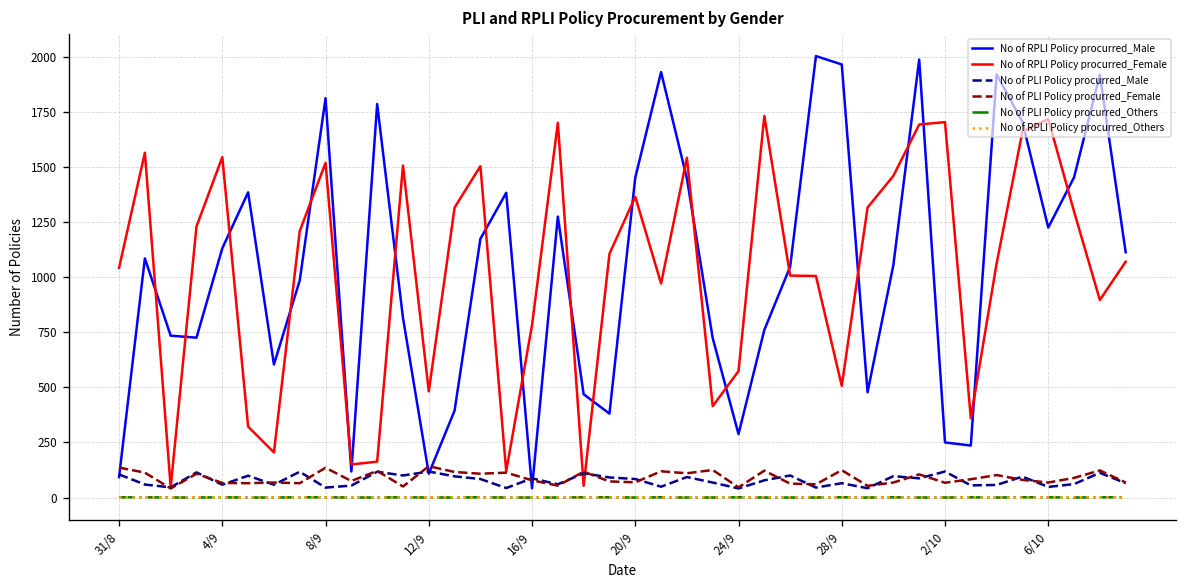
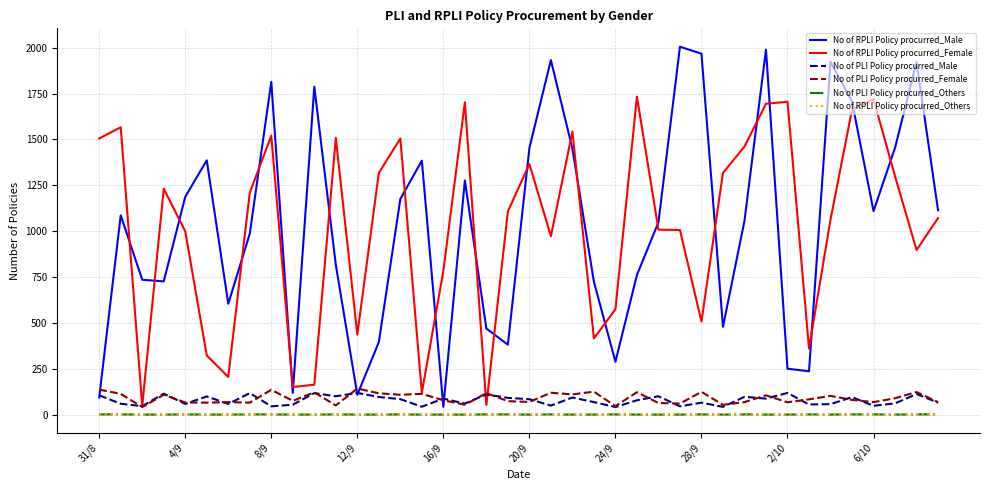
  {
    "No of RPLI Policy procurred_Male": {
-     "4/9": 1130,
+     "4/9": 1190,
      "8/9": 1810,
      "16/9": 40,
      "20/9": 1450,
      "24/9": 290,
      "28/9": 1970,
      "2/10": 250,
-     "6/10": 1230
+     "6/10": 1110
    },
    "No of RPLI Policy procurred_Female": {
-     "31/8": 1040,
-     "4/9": 1550,
+     "31/8": 1510,
+     "4/9": 1000,
      "8/9": 1520,
-     "12/9": 480,
+     "12/9": 440,
      "16/9": 780,
      "20/9": 1370,
      "24/9": 570,
      "28/9": 510,
      "2/10": 1710
    },
    "No of PLI Policy procurred_Male": {
      "8/9": 50,
      "20/9": 80,
      "28/9": 70,
      "2/10": 120,
      "6/10": 50
    },
    "No of PLI Policy procurred_Female": {
      "31/8": 140,
      "8/9": 140,
      "12/9": 140,
      "20/9": 70,
      "28/9": 120,
      "2/10": 70,
      "6/10": 70
    }
  }
